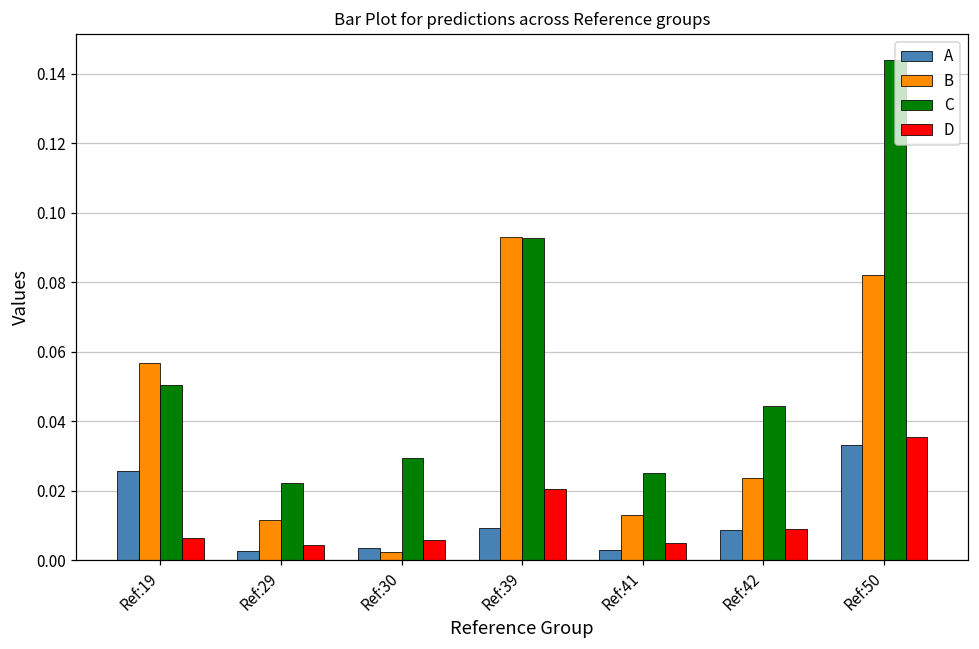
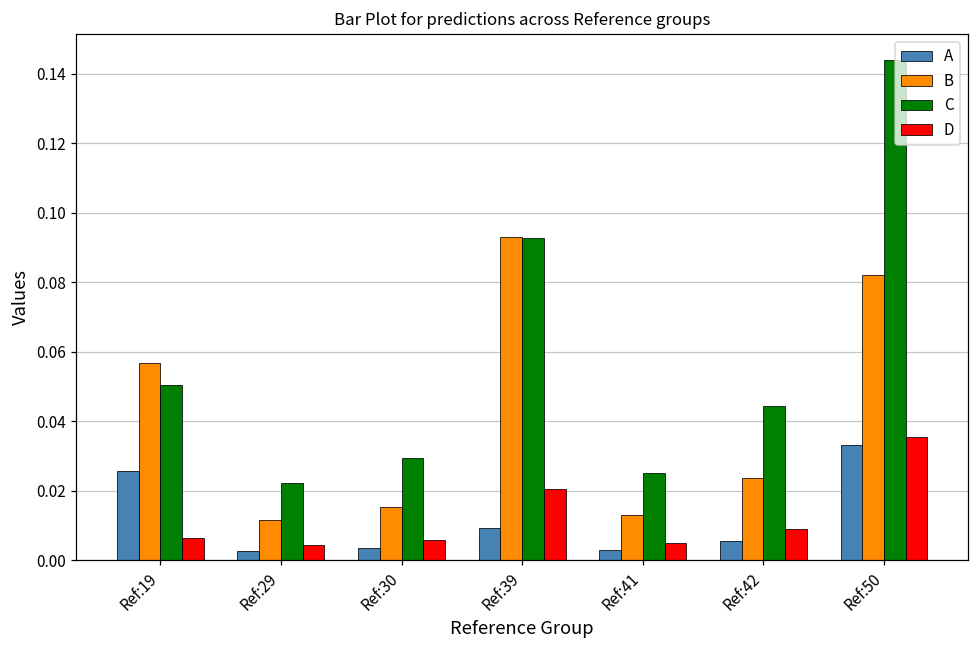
  {
    "A": {
      "Ref:19": 0.026,
      "Ref:29": 0.003,
      "Ref:30": 0.003,
      "Ref:39": 0.009,
      "Ref:41": 0.003,
-     "Ref:42": 0.009,
+     "Ref:42": 0.005,
      "Ref:50": 0.033
    },
    "B": {
      "Ref:19": 0.057,
      "Ref:29": 0.012,
-     "Ref:30": 0.002,
+     "Ref:30": 0.015,
      "Ref:39": 0.093,
      "Ref:41": 0.013,
      "Ref:42": 0.024,
      "Ref:50": 0.082
    },
    "C": {
      "Ref:19": 0.051,
      "Ref:29": 0.022,
      "Ref:30": 0.029,
      "Ref:39": 0.093,
      "Ref:41": 0.025,
      "Ref:42": 0.044,
      "Ref:50": 0.144
    },
    "D": {
      "Ref:19": 0.006,
      "Ref:29": 0.004,
      "Ref:30": 0.006,
      "Ref:39": 0.021,
      "Ref:41": 0.005,
      "Ref:42": 0.009,
      "Ref:50": 0.036
    }
  }
